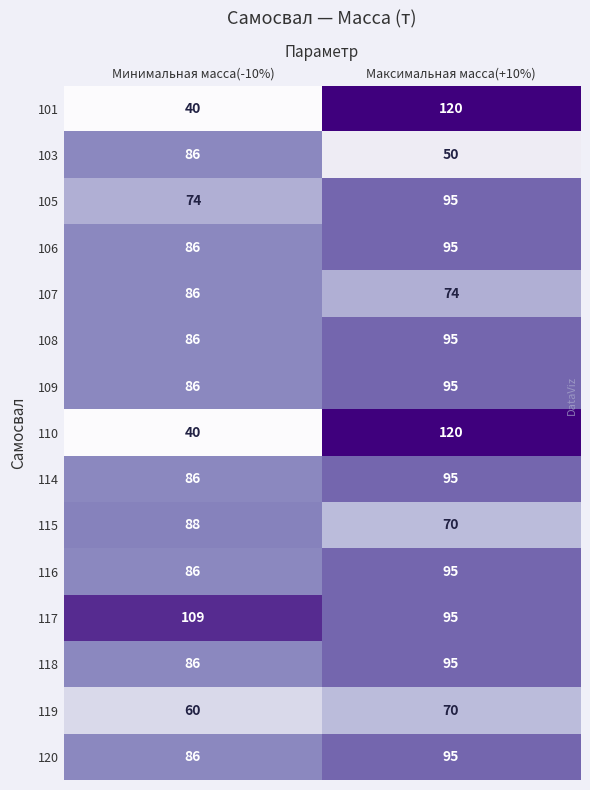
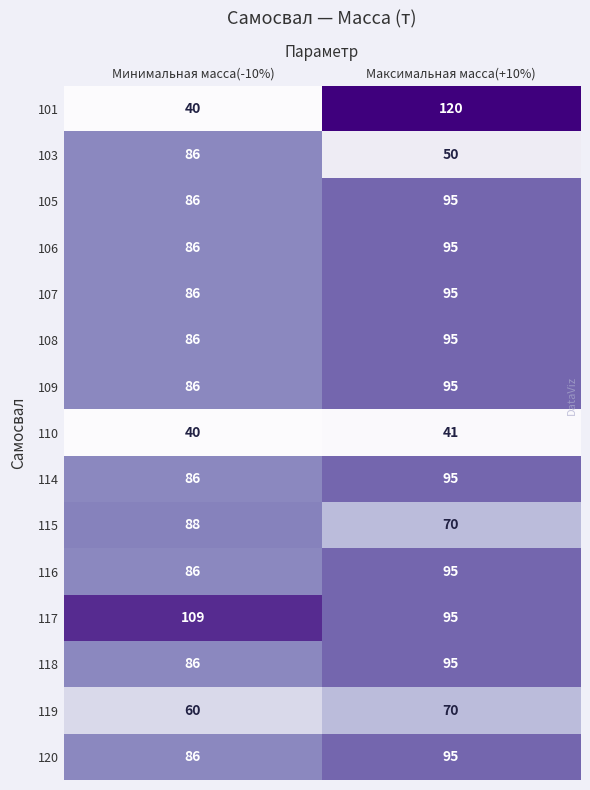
  {
    "101": {
      "Минимальная масса(-10%)": 40,
      "Максимальная масса(+10%)": 120
    },
    "103": {
      "Минимальная масса(-10%)": 86,
      "Максимальная масса(+10%)": 50
    },
    "105": {
-     "Минимальная масса(-10%)": 74,
+     "Минимальная масса(-10%)": 86,
      "Максимальная масса(+10%)": 95
    },
    "106": {
      "Минимальная масса(-10%)": 86,
      "Максимальная масса(+10%)": 95
    },
    "107": {
      "Минимальная масса(-10%)": 86,
-     "Максимальная масса(+10%)": 74
+     "Максимальная масса(+10%)": 95
    },
    "108": {
      "Минимальная масса(-10%)": 86,
      "Максимальная масса(+10%)": 95
    },
    "109": {
      "Минимальная масса(-10%)": 86,
      "Максимальная масса(+10%)": 95
    },
    "110": {
      "Минимальная масса(-10%)": 40,
-     "Максимальная масса(+10%)": 120
+     "Максимальная масса(+10%)": 41
    },
    "114": {
      "Минимальная масса(-10%)": 86,
      "Максимальная масса(+10%)": 95
    },
    "115": {
      "Минимальная масса(-10%)": 88,
      "Максимальная масса(+10%)": 70
    },
    "116": {
      "Минимальная масса(-10%)": 86,
      "Максимальная масса(+10%)": 95
    },
    "117": {
      "Минимальная масса(-10%)": 109,
      "Максимальная масса(+10%)": 95
    },
    "118": {
      "Минимальная масса(-10%)": 86,
      "Максимальная масса(+10%)": 95
    },
    "119": {
      "Минимальная масса(-10%)": 60,
      "Максимальная масса(+10%)": 70
    },
    "120": {
      "Минимальная масса(-10%)": 86,
      "Максимальная масса(+10%)": 95
    }
  }
